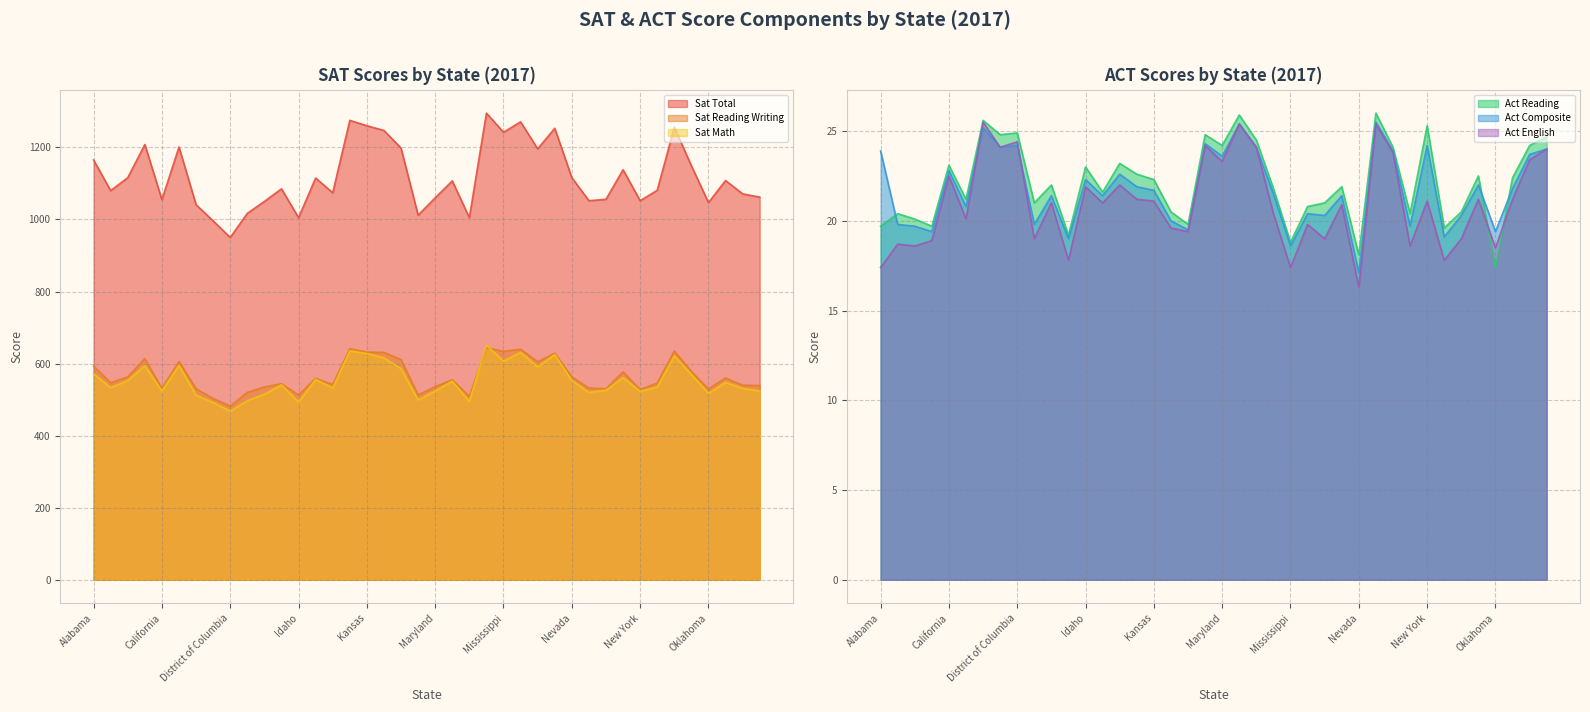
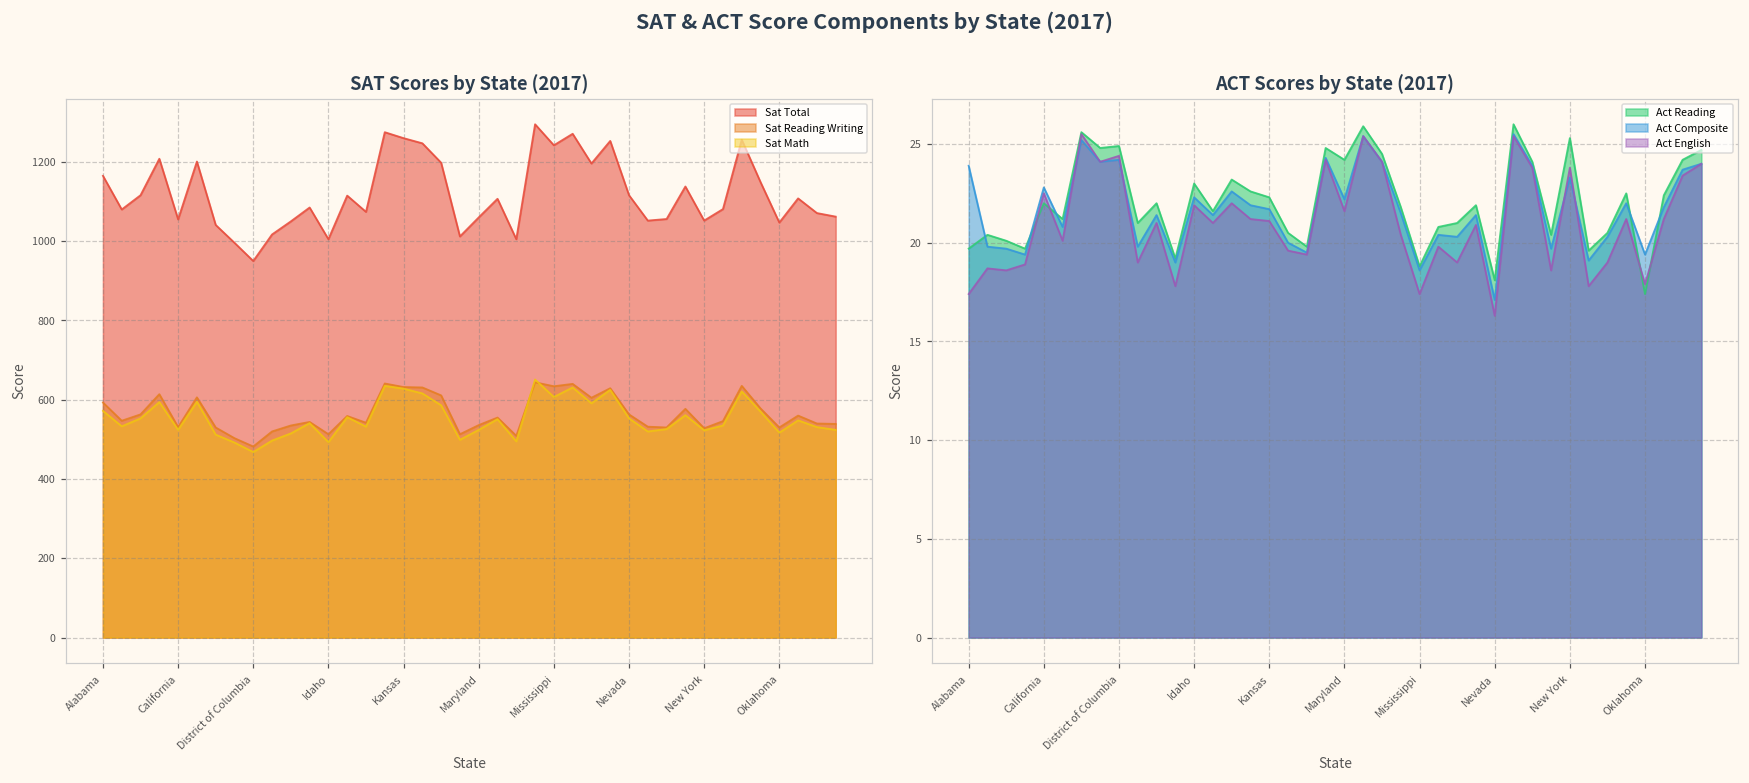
  {
    "ACT Scores by State (2017)": {
      "Act Reading": {
        "Alabama": 19.7,
-       "California": 23.1,
+       "California": 22.0,
        "District of Columbia": 24.9,
        "Idaho": 23.0,
        "Kansas": 22.3,
        "Maryland": 24.2,
        "Mississippi": 18.8,
        "Nevada": 18.1,
        "New York": 25.3,
        "Oklahoma": 17.4
      },
      "Act Composite": {
        "Alabama": 23.9,
        "California": 22.8,
        "District of Columbia": 24.2,
        "Idaho": 22.3,
        "Kansas": 21.7,
-       "Maryland": 23.6,
+       "Maryland": 22.2,
        "Mississippi": 18.6,
        "Nevada": 17.1,
-       "New York": 24.2,
+       "New York": 23.3,
        "Oklahoma": 19.4
      },
      "Act English": {
        "Alabama": 17.4,
        "California": 22.5,
        "District of Columbia": 24.4,
        "Idaho": 21.9,
        "Kansas": 21.1,
-       "Maryland": 23.3,
+       "Maryland": 21.6,
        "Mississippi": 17.4,
        "Nevada": 16.3,
-       "New York": 21.1,
-       "Oklahoma": 18.5
+       "New York": 23.8,
+       "Oklahoma": 17.9
      }
    }
  }
